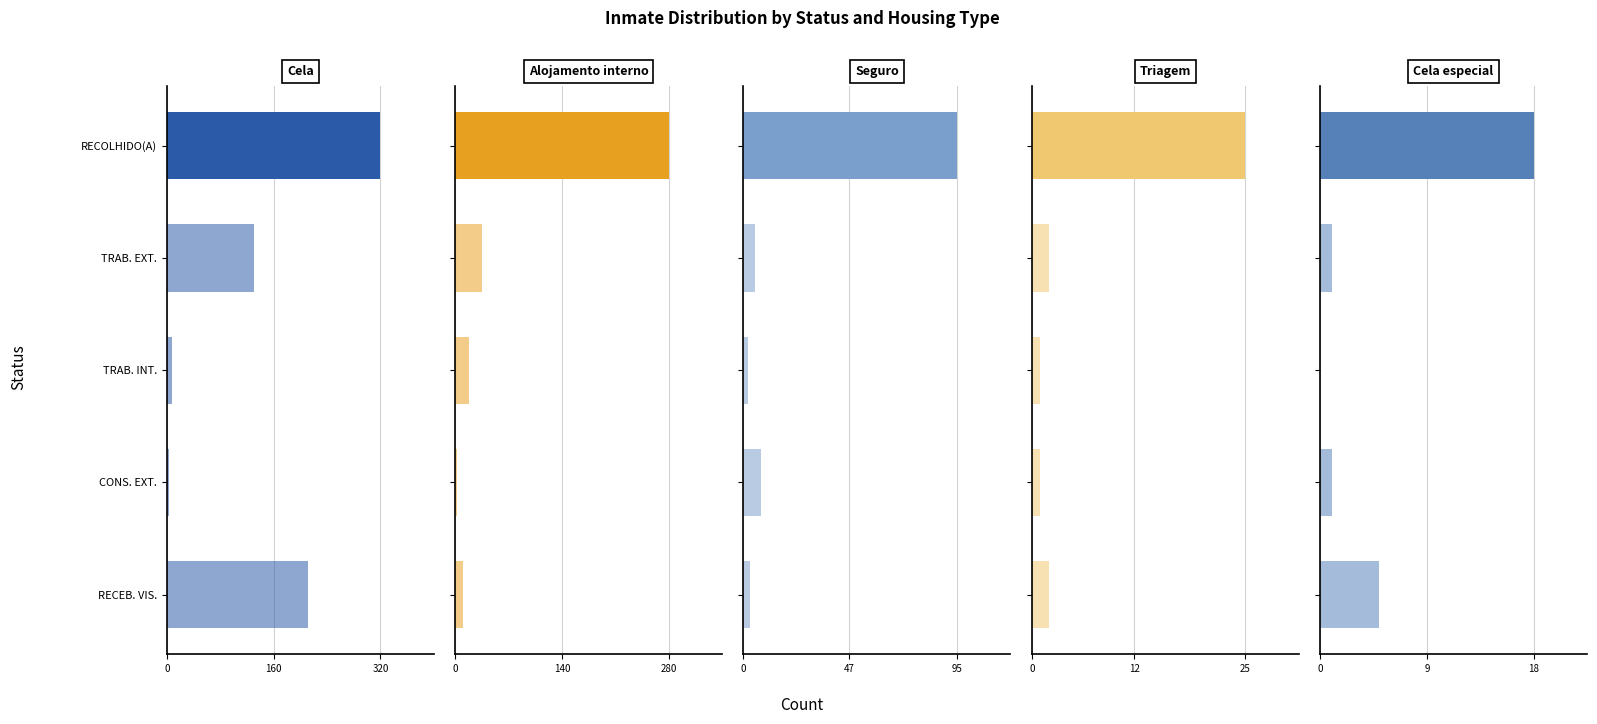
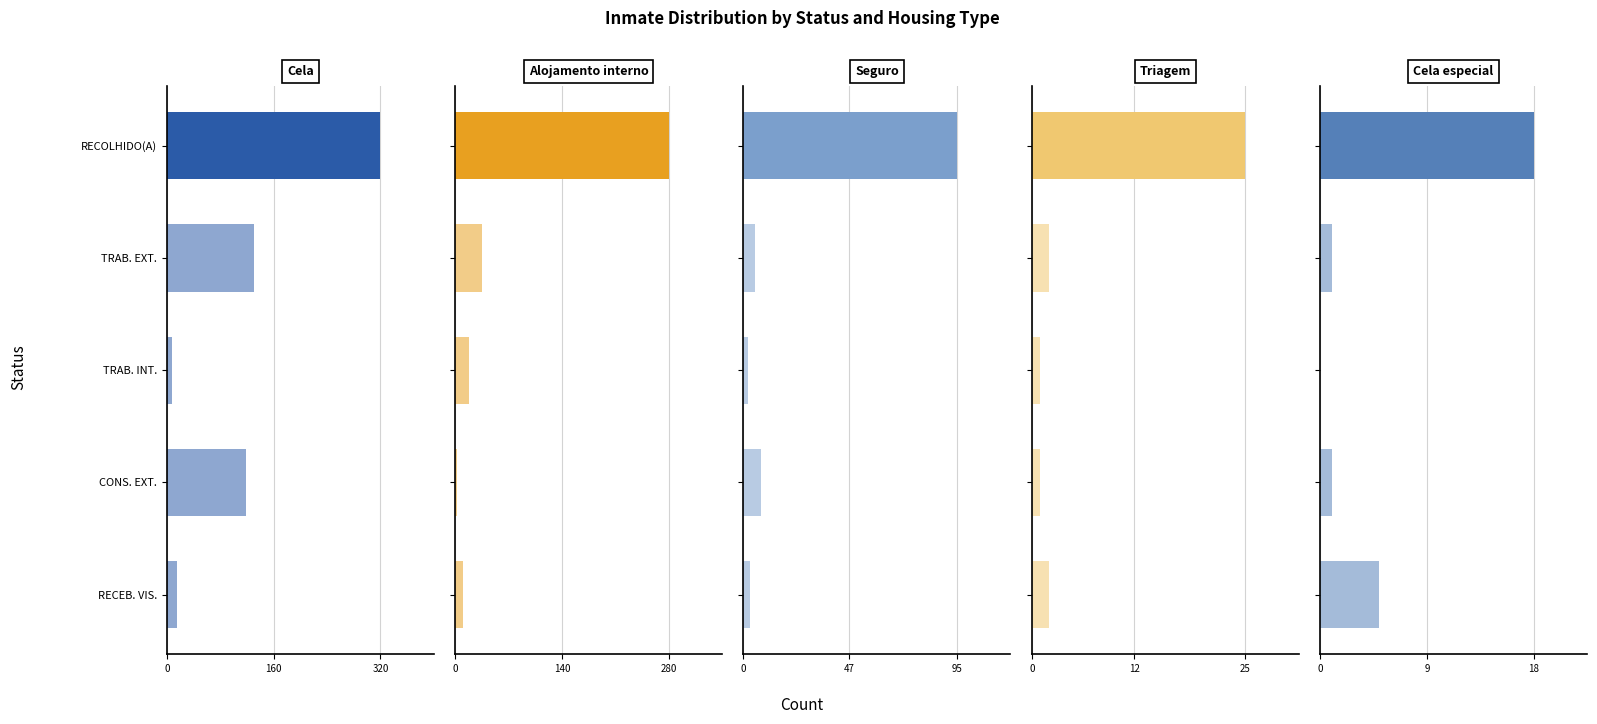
  {
    "Cela": {
      "RECOLHIDO(A)": 320,
      "TRAB. EXT.": 130,
      "TRAB. INT.": 10,
-     "CONS. EXT.": 0,
-     "RECEB. VIS.": 210
+     "CONS. EXT.": 120,
+     "RECEB. VIS.": 20
    }
  }
